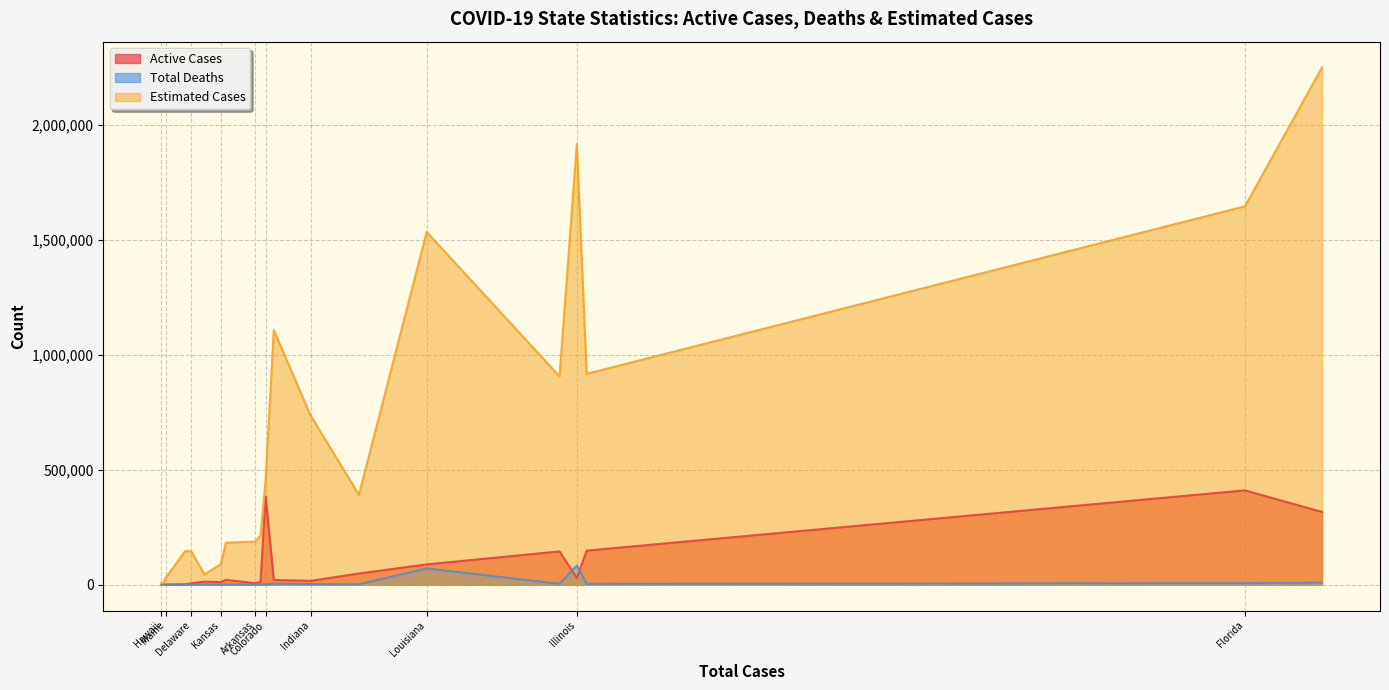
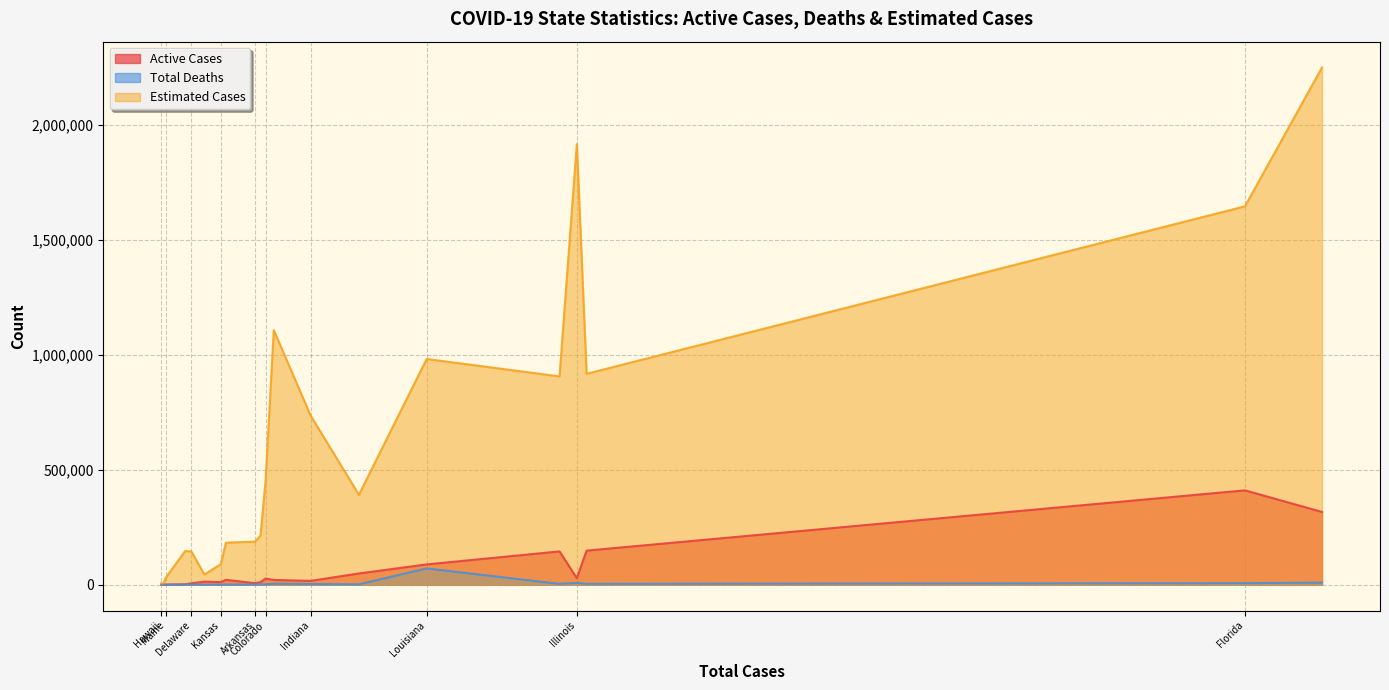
  {
    "Active Cases": {
-     "Colorado": "380,000",
+     "Colorado": "30,000",
      "Indiana": "20,000",
      "Louisiana": "90,000",
      "Illinois": "30,000",
      "Florida": "410,000"
    },
    "Total Deaths": {
      "Colorado": "0",
      "Indiana": "0",
      "Louisiana": "70,000",
-     "Illinois": "80,000",
+     "Illinois": "10,000",
      "Florida": "10,000"
    },
    "Estimated Cases": {
      "Maine": "30,000",
      "Delaware": "150,000",
      "Kansas": "90,000",
      "Arkansas": "190,000",
      "Colorado": "460,000",
      "Indiana": "740,000",
-     "Louisiana": "1,540,000",
+     "Louisiana": "980,000",
      "Illinois": "1,920,000",
      "Florida": "1,650,000"
    }
  }
